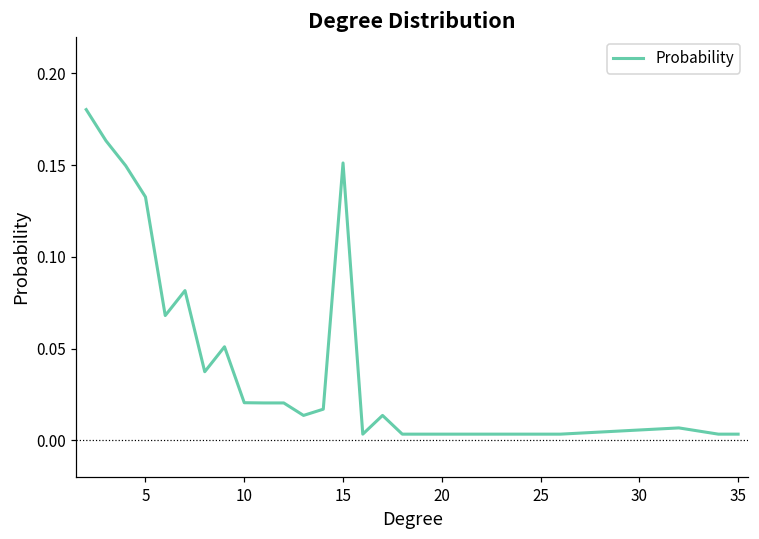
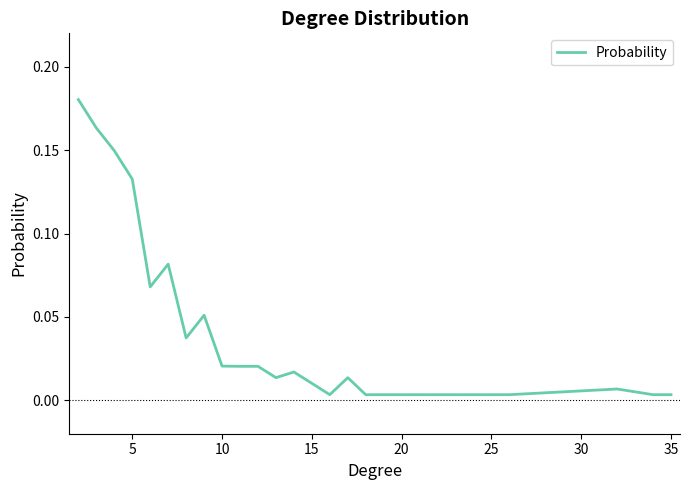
  {
    "5": 0.133,
    "10": 0.021,
-   "15": 0.151,
+   "15": 0.010,
    "35": 0.003
  }
